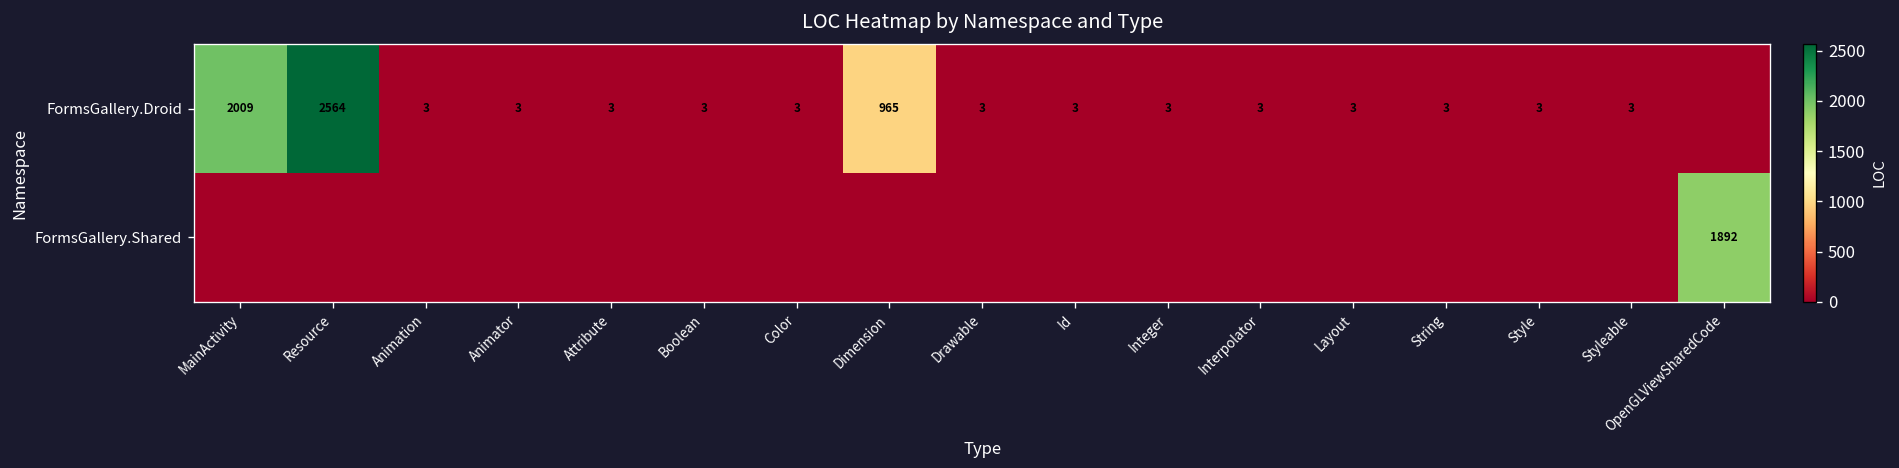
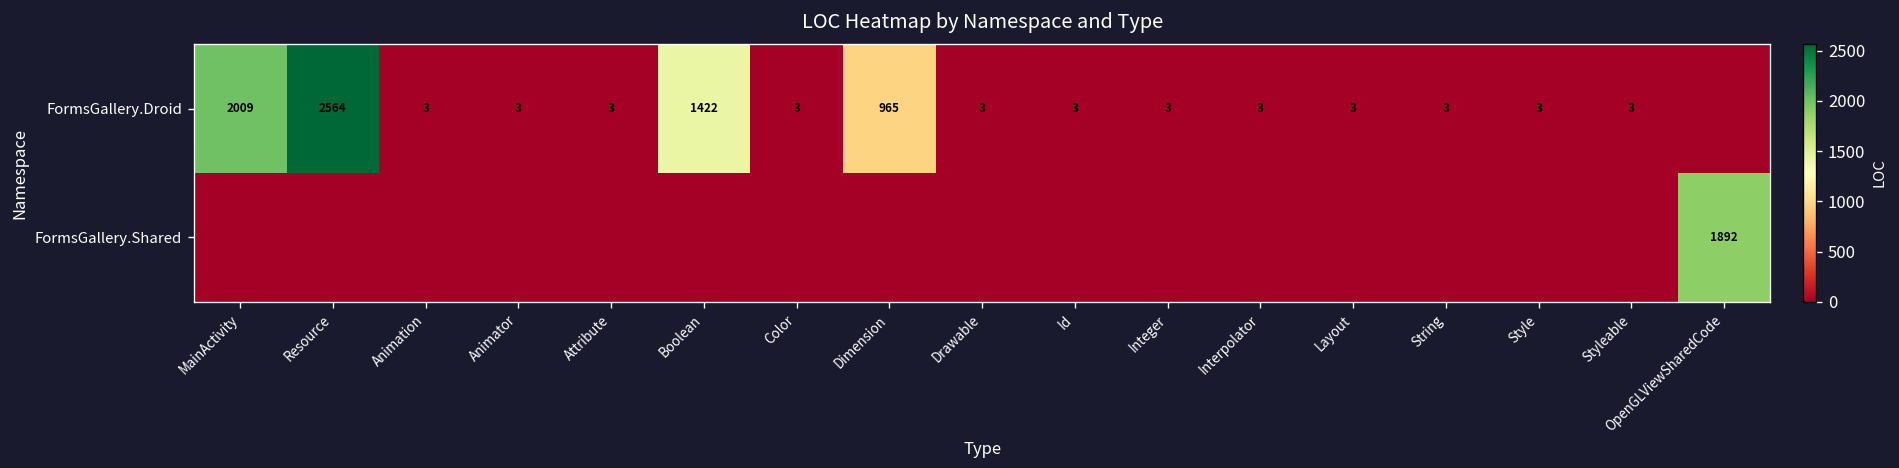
  {
    "FormsGallery.Droid": {
      "MainActivity": 2009,
      "Resource": 2564,
      "Animation": 3,
      "Animator": 3,
      "Attribute": 3,
-     "Boolean": 3,
+     "Boolean": 1422,
      "Color": 3,
      "Dimension": 965,
      "Drawable": 3,
      "Id": 3,
      "Integer": 3,
      "Interpolator": 3,
      "Layout": 3,
      "String": 3,
      "Style": 3,
      "Styleable": 3
    },
    "FormsGallery.Shared": {
      "OpenGLViewSharedCode": 1892
    }
  }
